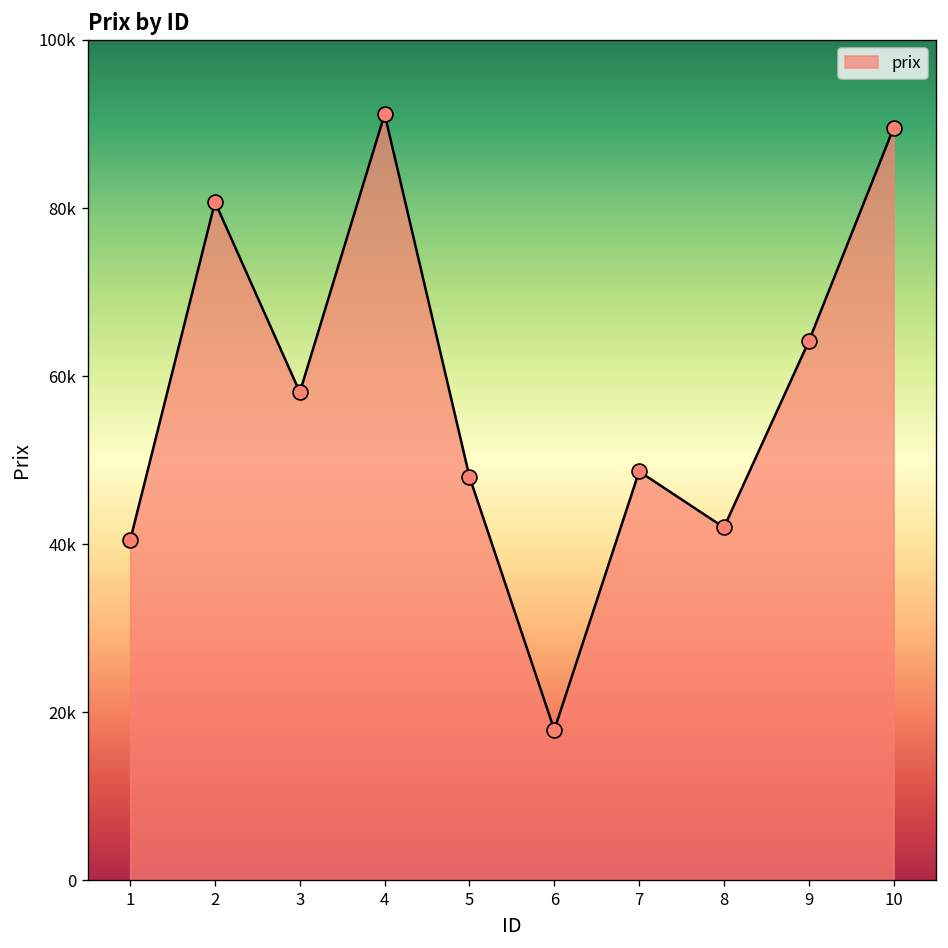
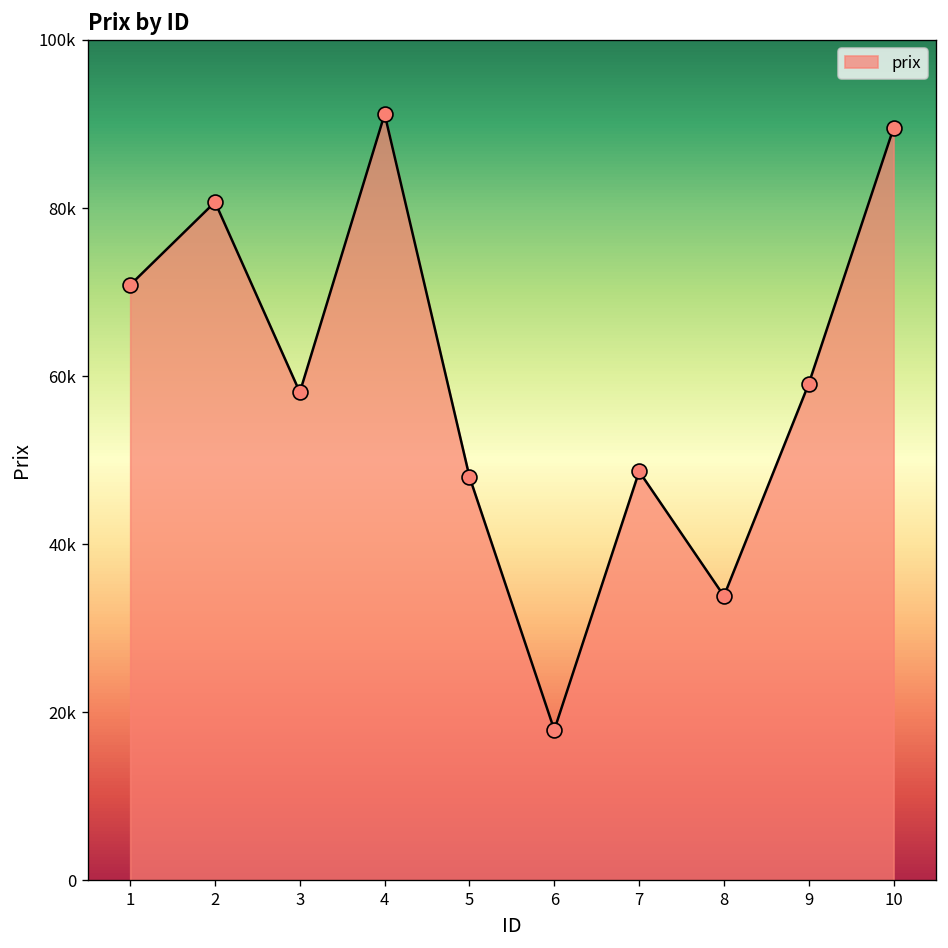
  {
-   "1": 40000,
+   "1": 71000,
    "2": 81000,
    "3": 58000,
    "4": 91000,
    "5": 48000,
    "6": 18000,
    "7": 49000,
-   "8": 42000,
-   "9": 64000,
+   "8": 34000,
+   "9": 59000,
    "10": 90000
  }
